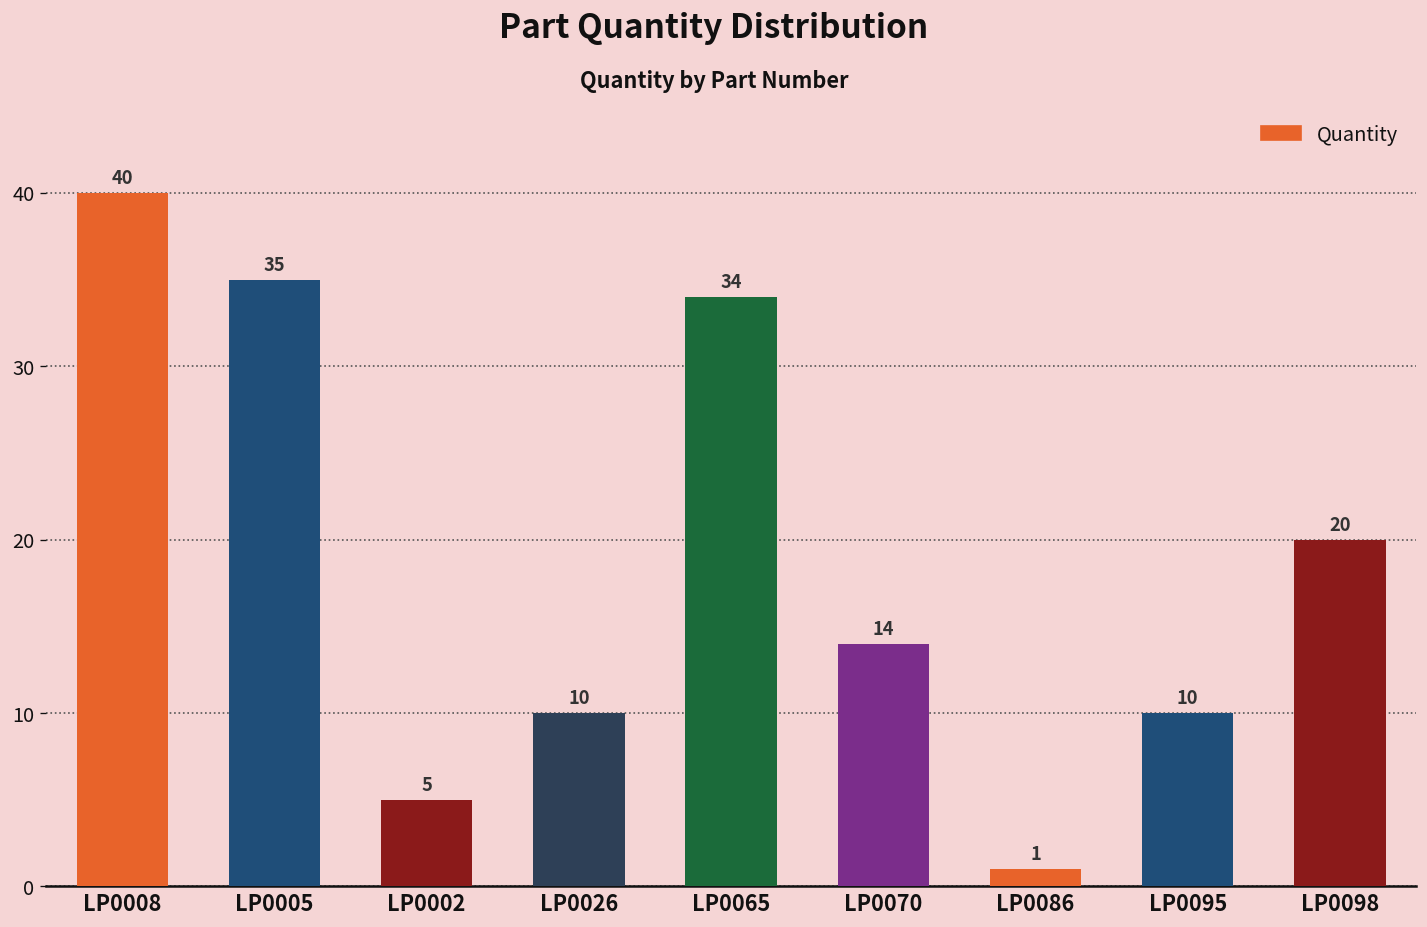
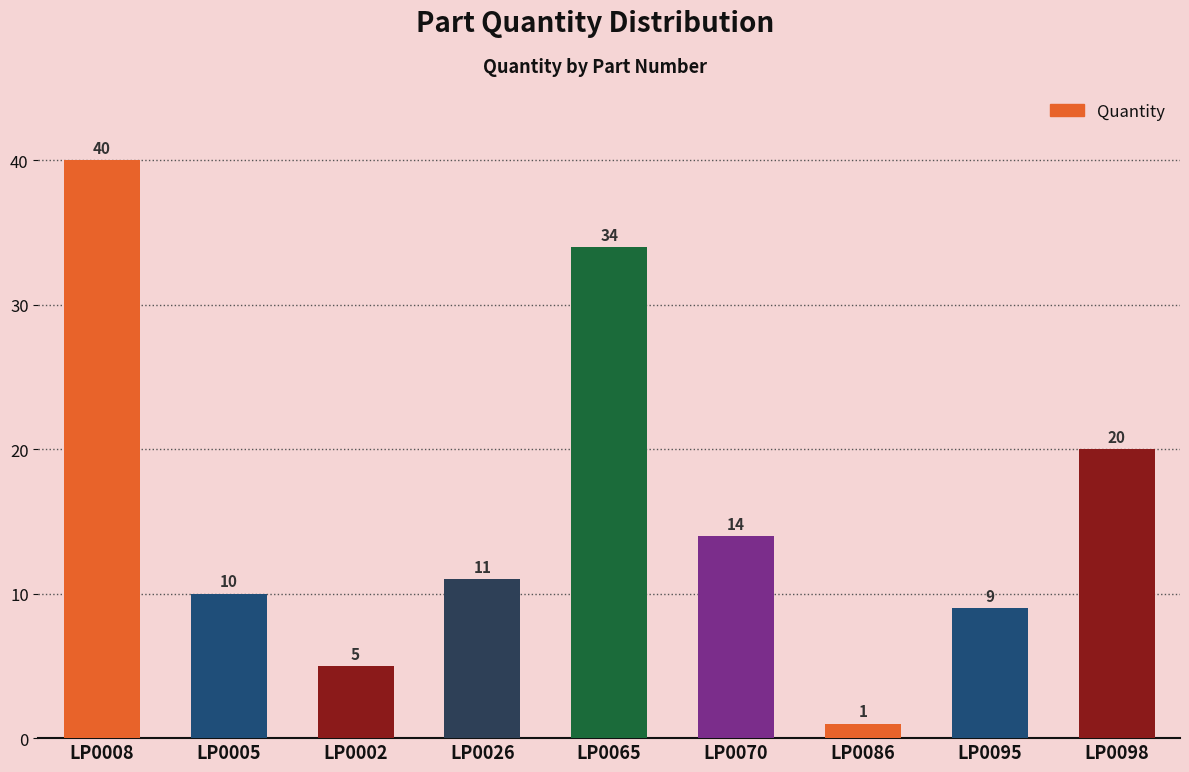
  {
    "LP0008": 40,
-   "LP0005": 35,
+   "LP0005": 10,
    "LP0002": 5,
-   "LP0026": 10,
+   "LP0026": 11,
    "LP0065": 34,
    "LP0070": 14,
    "LP0086": 1,
-   "LP0095": 10,
+   "LP0095": 9,
    "LP0098": 20
  }
